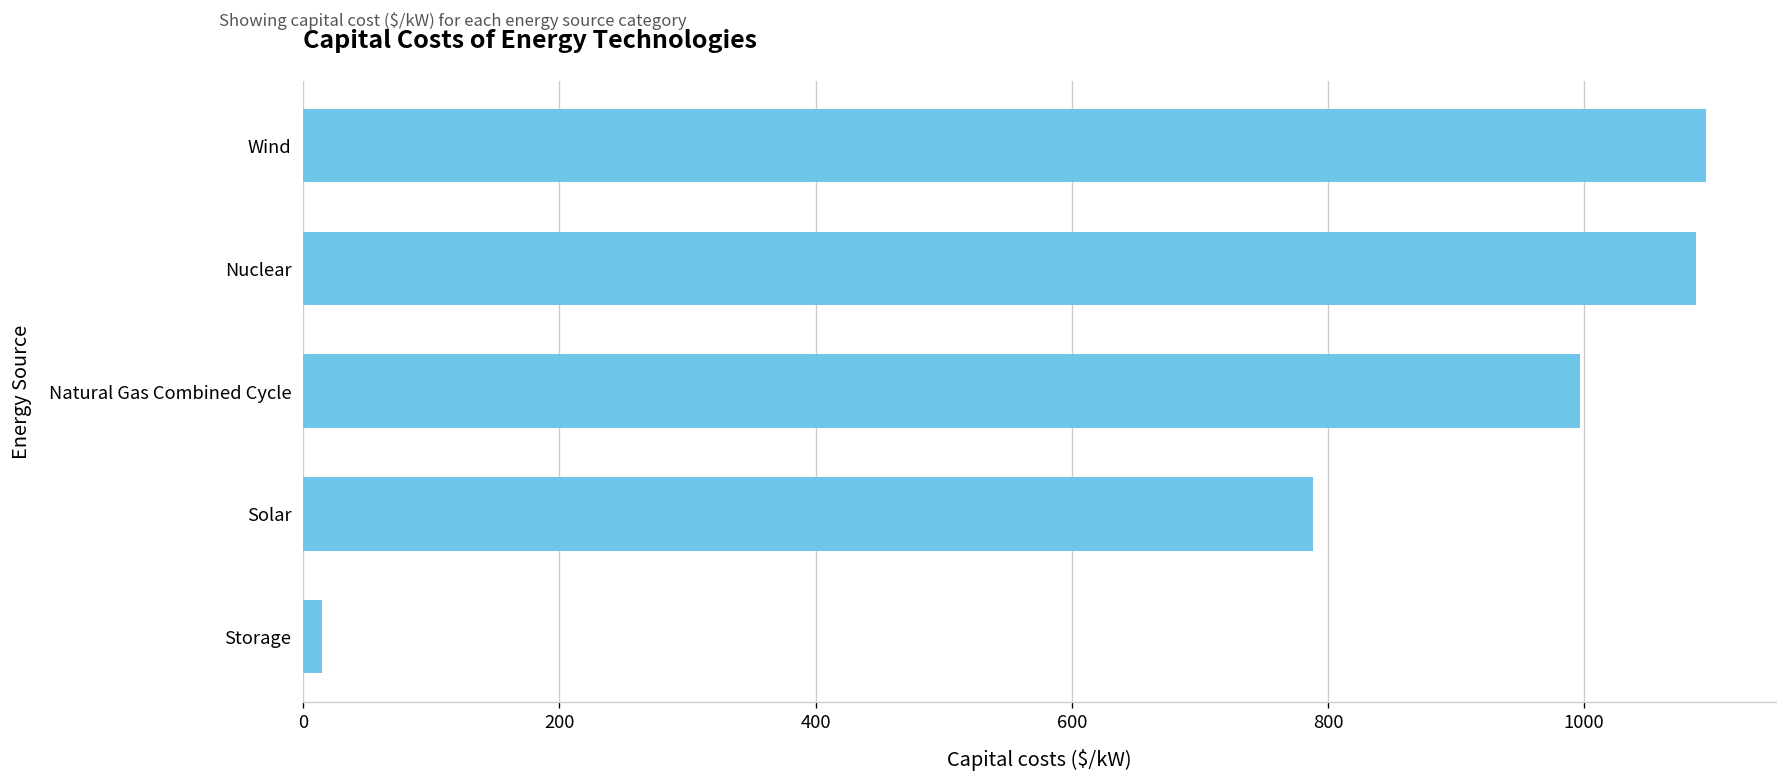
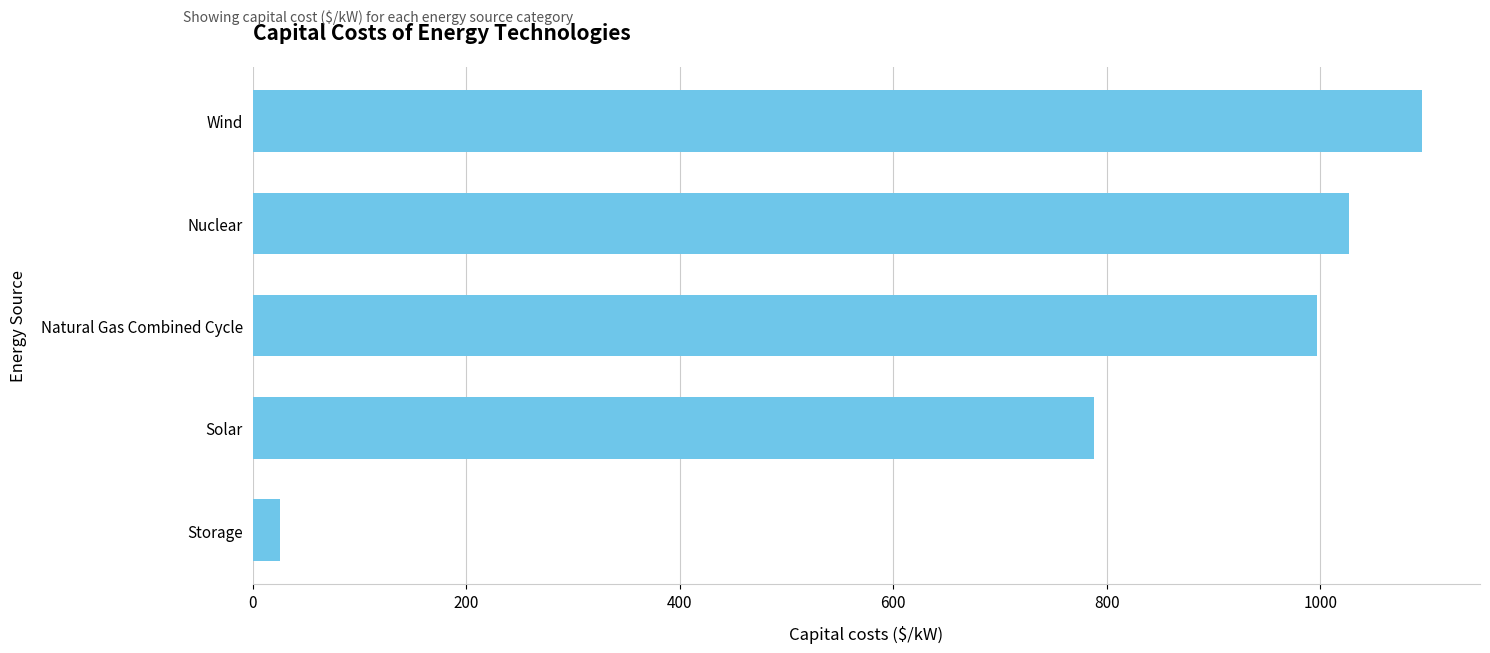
  {
    "Wind": 1095,
-   "Nuclear": 1087,
+   "Nuclear": 1027,
    "Natural Gas Combined Cycle": 997,
    "Solar": 788,
-   "Storage": 15
+   "Storage": 26
  }
